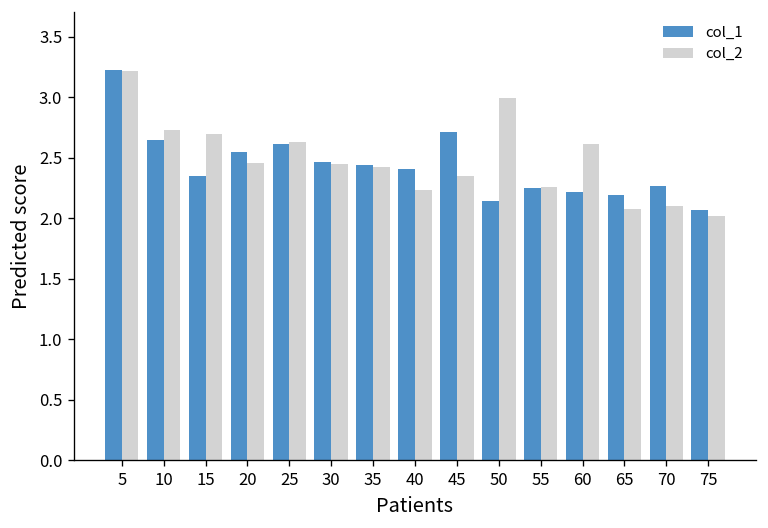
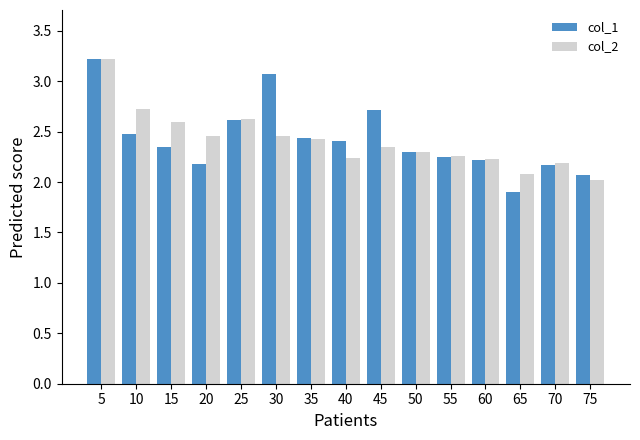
  {
    "col_1": {
      "5": 3.22,
-     "10": 2.65,
+     "10": 2.48,
      "15": 2.35,
-     "20": 2.55,
+     "20": 2.18,
      "25": 2.61,
-     "30": 2.47,
+     "30": 3.07,
      "35": 2.44,
      "40": 2.41,
      "45": 2.72,
-     "50": 2.14,
+     "50": 2.29,
      "55": 2.25,
      "60": 2.22,
-     "65": 2.19,
-     "70": 2.27,
+     "65": 1.90,
+     "70": 2.17,
      "75": 2.07
    },
    "col_2": {
      "5": 3.22,
      "10": 2.73,
-     "15": 2.70,
+     "15": 2.60,
      "20": 2.46,
      "25": 2.63,
      "30": 2.45,
      "35": 2.42,
      "40": 2.24,
      "45": 2.35,
-     "50": 2.99,
+     "50": 2.30,
      "55": 2.26,
-     "60": 2.62,
+     "60": 2.23,
      "65": 2.08,
-     "70": 2.10,
+     "70": 2.19,
      "75": 2.02
    }
  }
